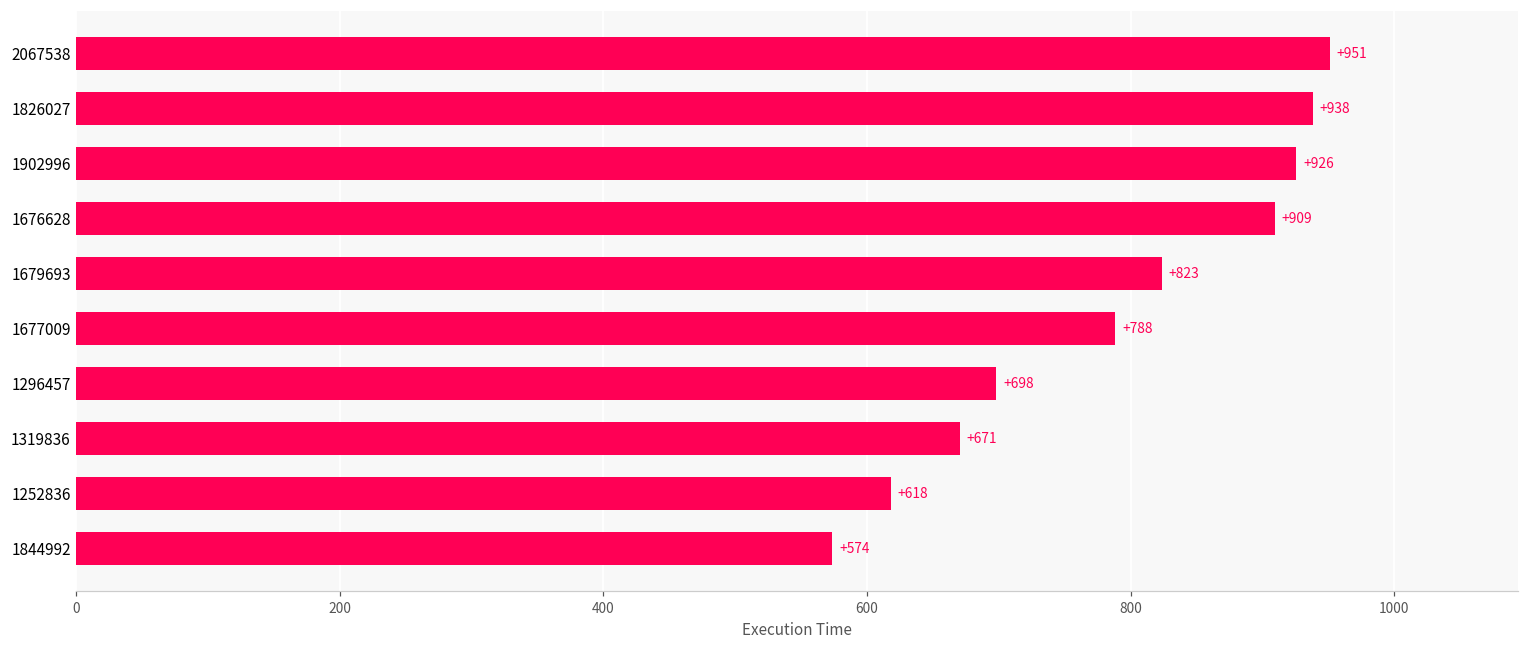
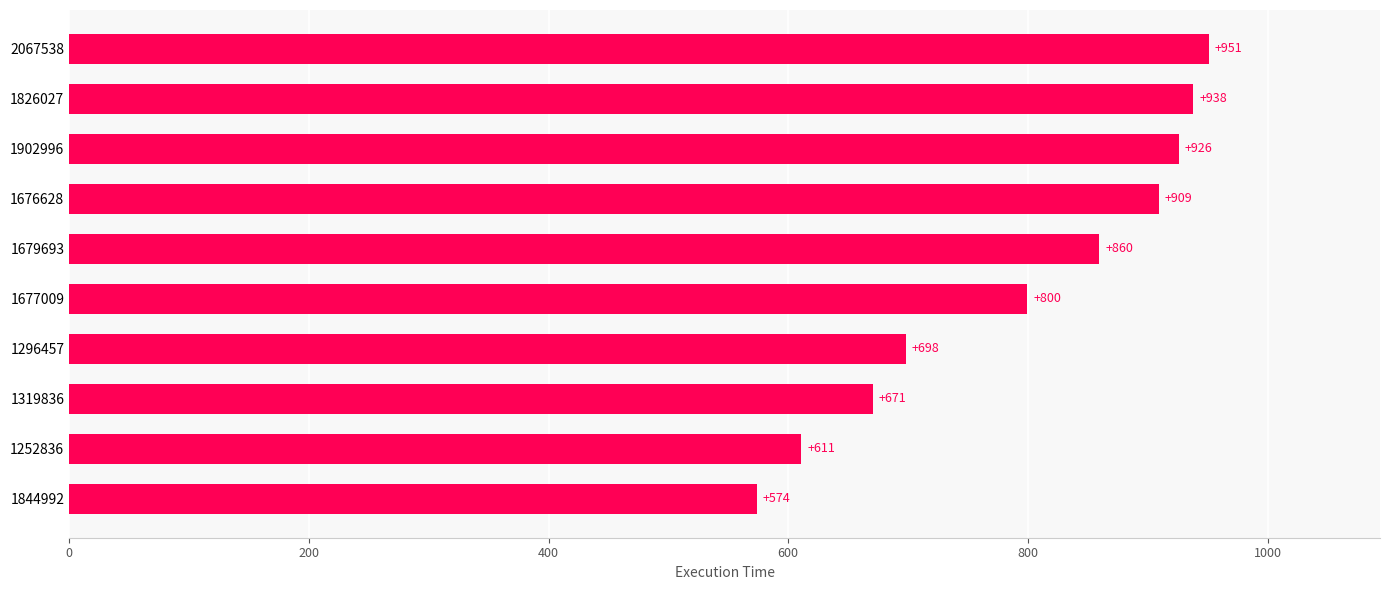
  {
    "2067538": "+951",
    "1826027": "+938",
    "1902996": "+926",
    "1676628": "+909",
-   "1679693": "+823",
-   "1677009": "+788",
+   "1679693": "+860",
+   "1677009": "+800",
    "1296457": "+698",
    "1319836": "+671",
-   "1252836": "+618",
+   "1252836": "+611",
    "1844992": "+574"
  }
